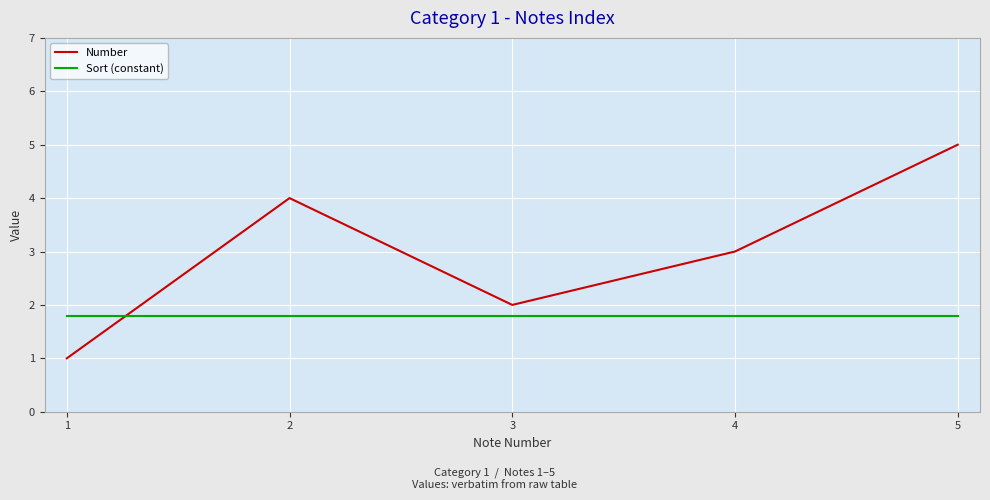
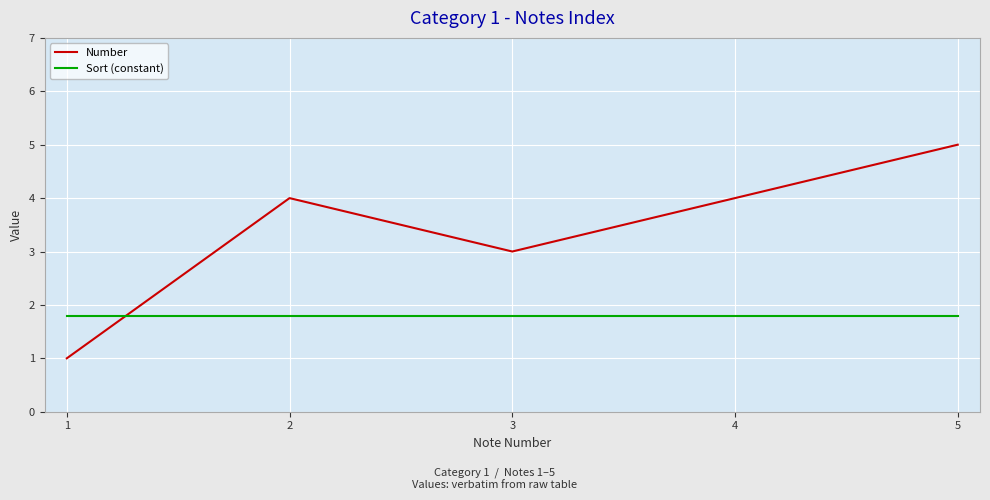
  {
    "Number": {
      "1": 1,
      "2": 4,
-     "3": 2,
-     "4": 3,
+     "3": 3,
+     "4": 4,
      "5": 5
    },
    "Sort (constant)": {
      "1": 1.8,
      "2": 1.8,
      "3": 1.8,
      "4": 1.8,
      "5": 1.8
    }
  }
